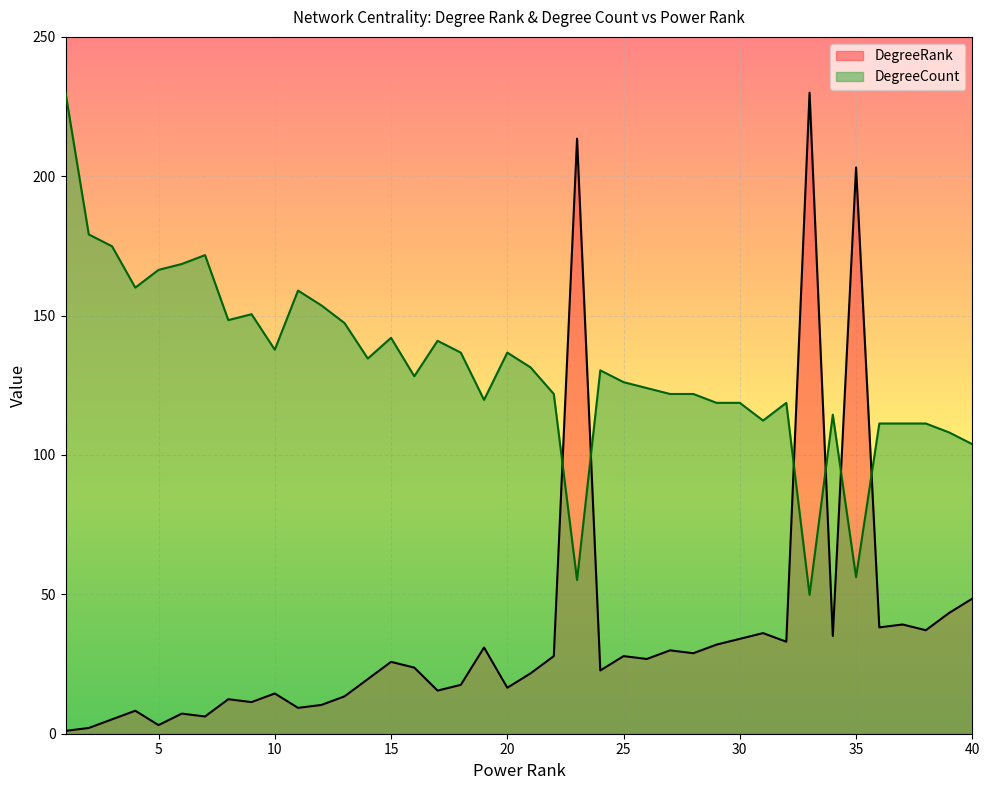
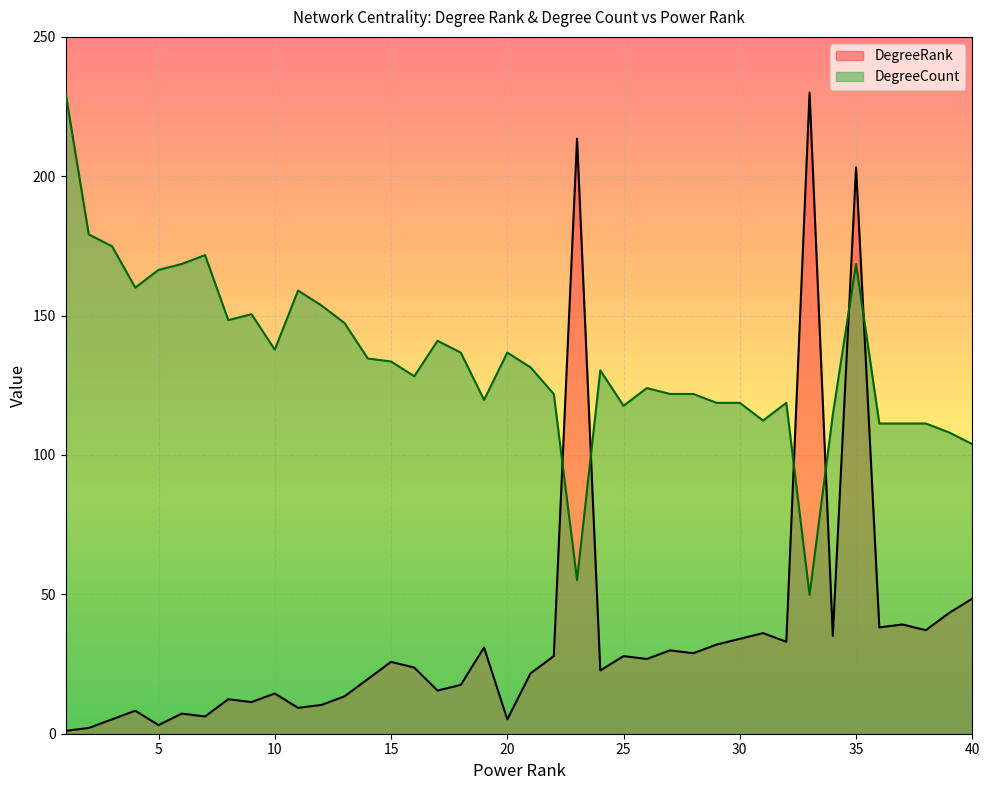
  {
    "DegreeRank": {
      "5": 3,
      "10": 14,
      "15": 26,
-     "20": 17,
+     "20": 5,
      "25": 28,
      "30": 34,
      "35": 203,
      "40": 48
    },
    "DegreeCount": {
      "5": 166,
      "10": 138,
-     "15": 142,
+     "15": 134,
      "20": 137,
-     "25": 126,
+     "25": 118,
      "30": 119,
-     "35": 56,
+     "35": 169,
      "40": 104
    }
  }
